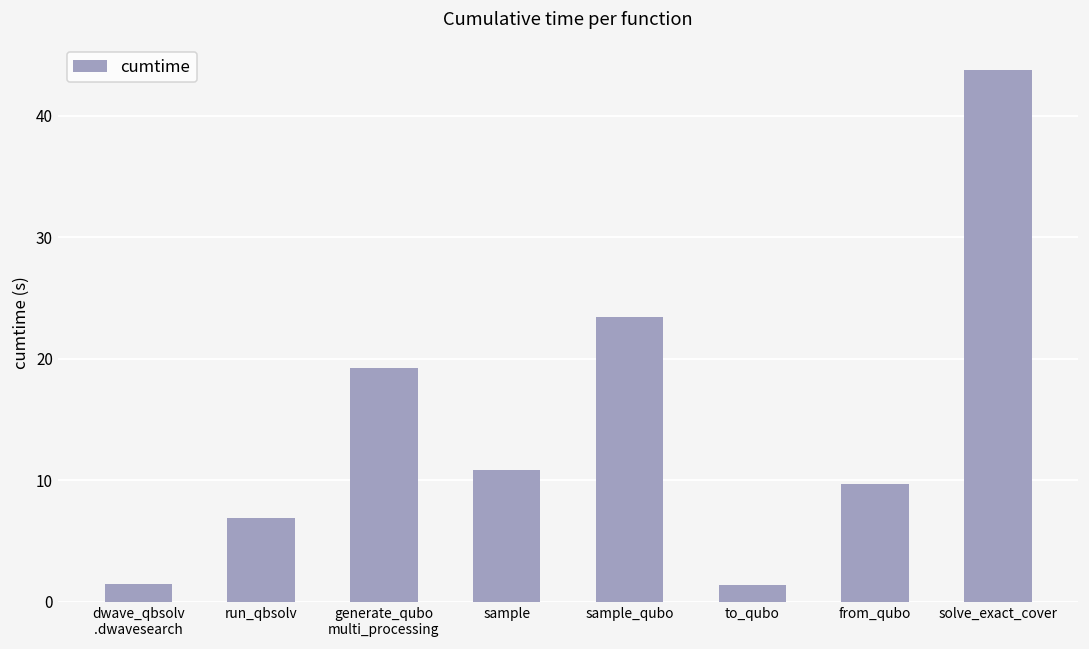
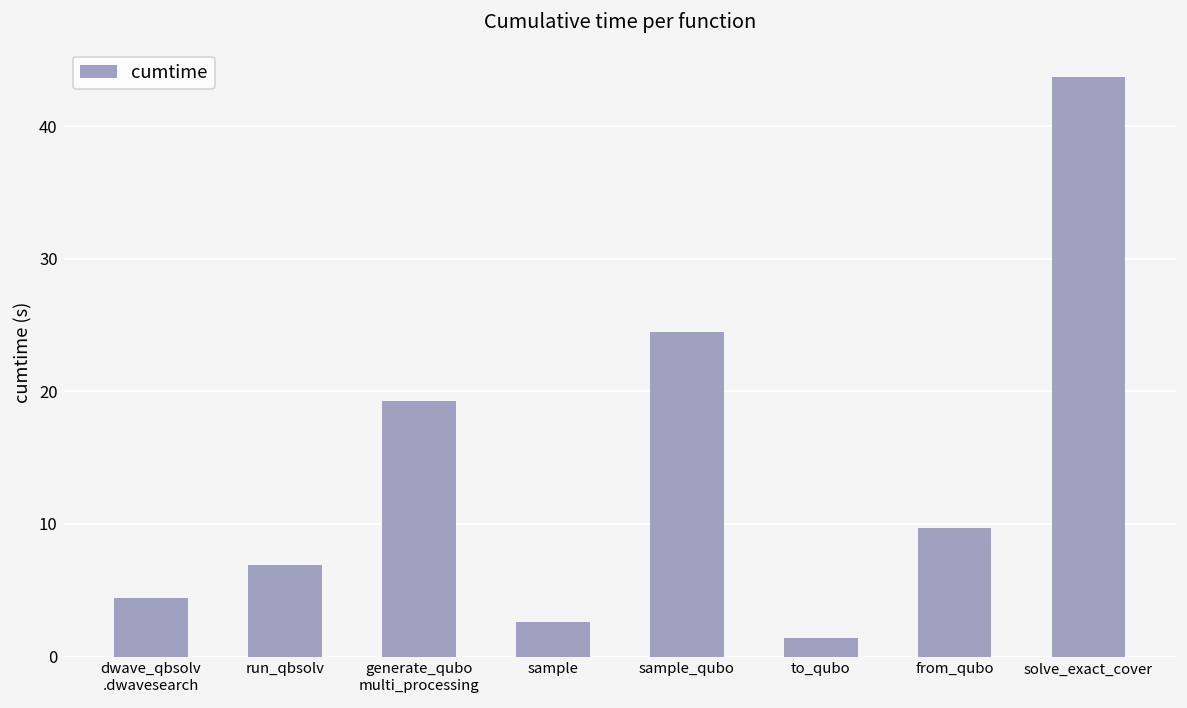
  {
-   "dwave_qbsolv .dwavesearch": 1.5,
+   "dwave_qbsolv .dwavesearch": 4.4,
    "run_qbsolv": 6.9,
    "generate_qubo multi_processing": 19.3,
-   "sample": 10.8,
-   "sample_qubo": 23.5,
+   "sample": 2.6,
+   "sample_qubo": 24.5,
    "to_qubo": 1.4,
    "from_qubo": 9.7,
    "solve_exact_cover": 43.7
  }
